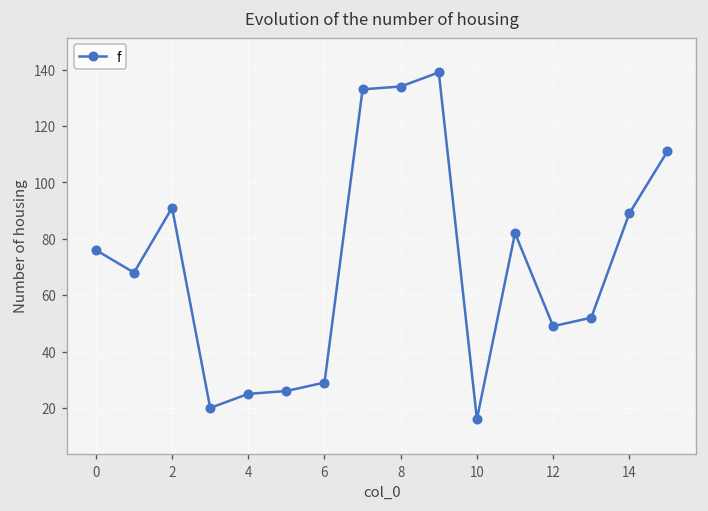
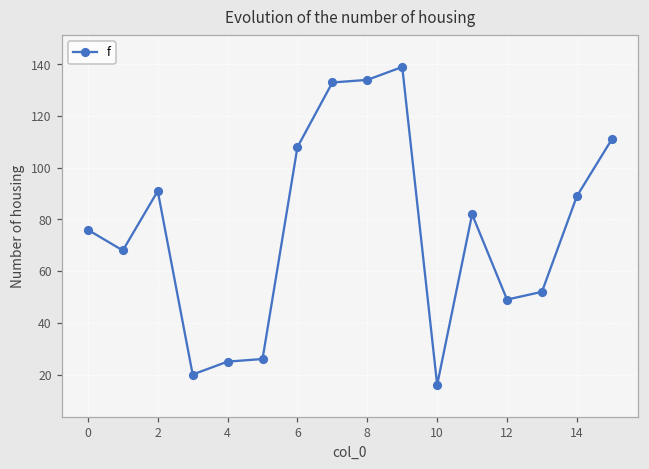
  {
    "0": 76,
    "2": 91,
    "4": 25,
-   "6": 29,
+   "6": 108,
    "8": 134,
    "10": 16,
    "12": 49,
    "14": 89
  }
